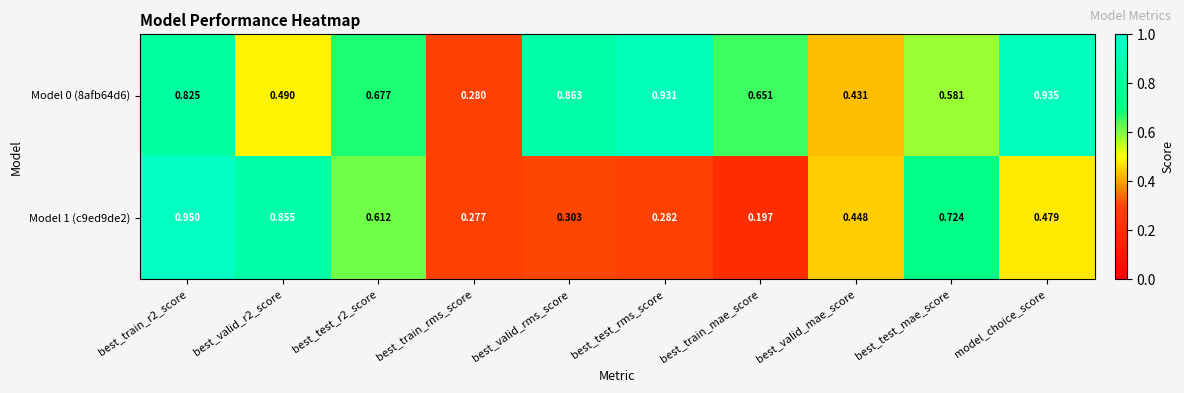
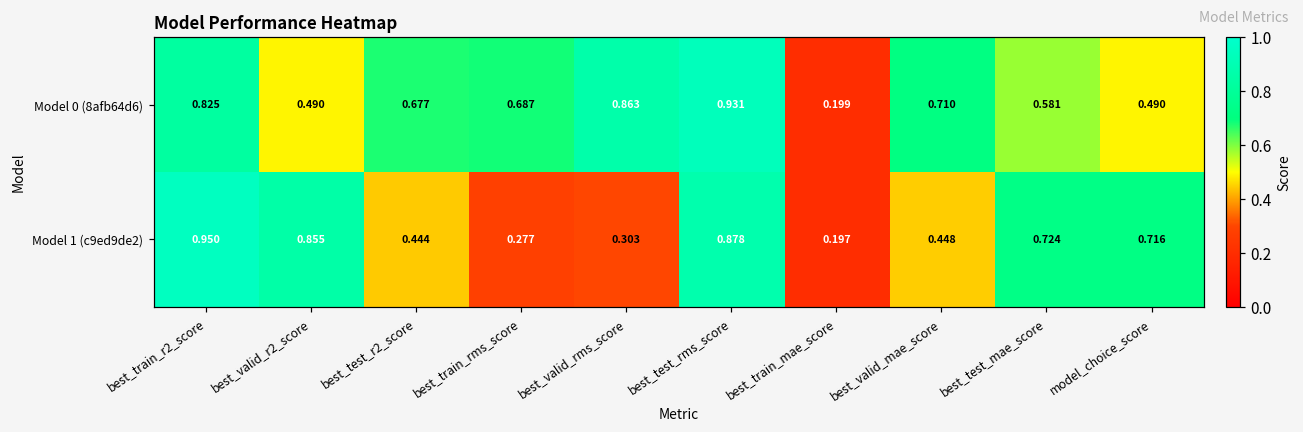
  {
    "Model 0 (8afb64d6)": {
      "best_train_r2_score": 0.825,
      "best_valid_r2_score": 0.490,
      "best_test_r2_score": 0.677,
-     "best_train_rms_score": 0.280,
+     "best_train_rms_score": 0.687,
      "best_valid_rms_score": 0.863,
      "best_test_rms_score": 0.931,
-     "best_train_mae_score": 0.651,
-     "best_valid_mae_score": 0.431,
+     "best_train_mae_score": 0.199,
+     "best_valid_mae_score": 0.710,
      "best_test_mae_score": 0.581,
-     "model_choice_score": 0.935
+     "model_choice_score": 0.490
    },
    "Model 1 (c9ed9de2)": {
      "best_train_r2_score": 0.950,
      "best_valid_r2_score": 0.855,
-     "best_test_r2_score": 0.612,
+     "best_test_r2_score": 0.444,
      "best_train_rms_score": 0.277,
      "best_valid_rms_score": 0.303,
-     "best_test_rms_score": 0.282,
+     "best_test_rms_score": 0.878,
      "best_train_mae_score": 0.197,
      "best_valid_mae_score": 0.448,
      "best_test_mae_score": 0.724,
-     "model_choice_score": 0.479
+     "model_choice_score": 0.716
    }
  }
